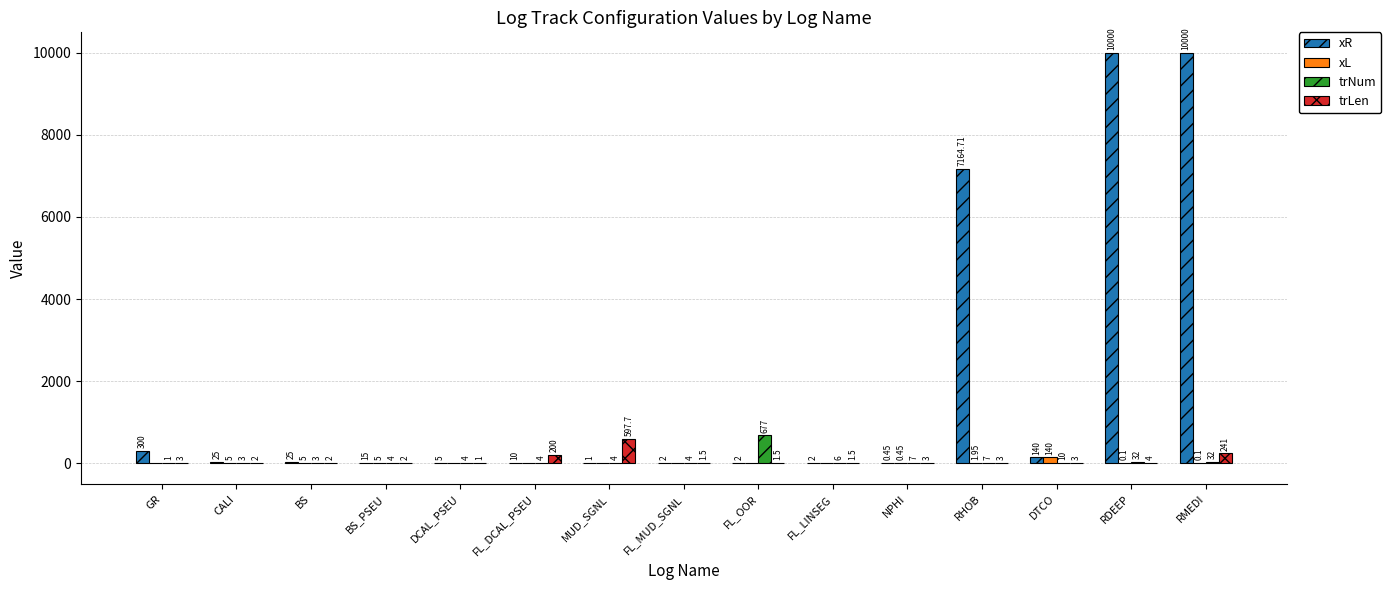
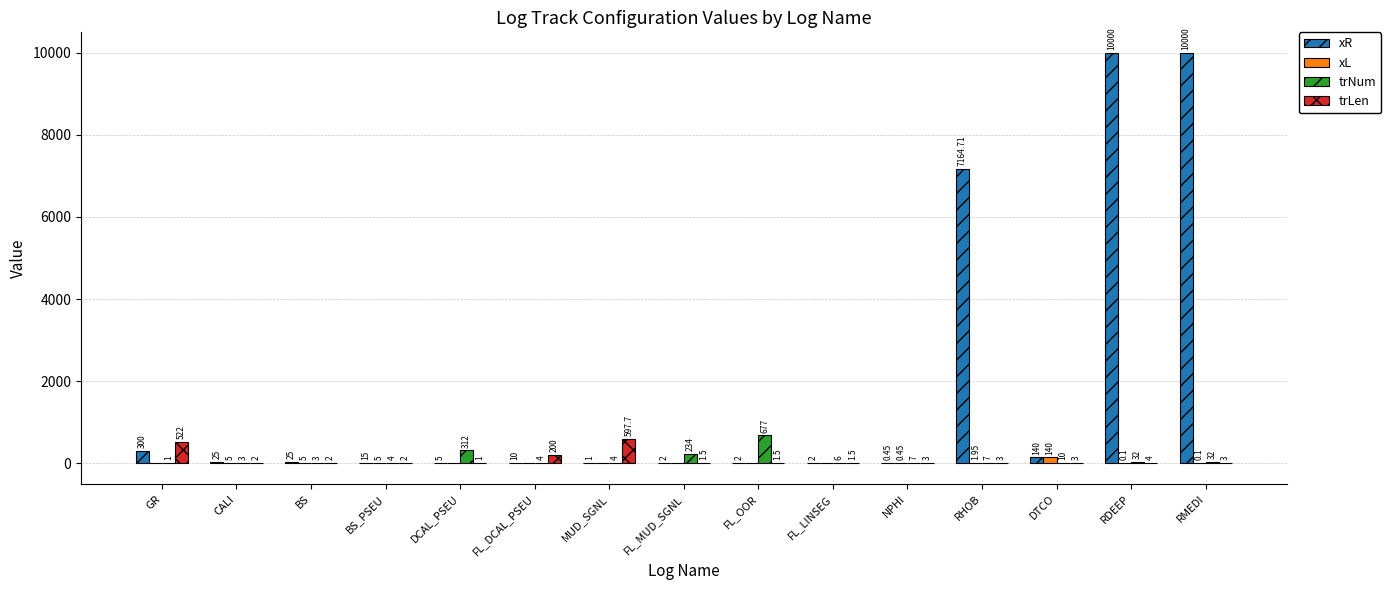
  {
    "xR": {
      "GR": 300,
      "CALI": 25,
      "BS": 25,
      "BS_PSEU": 15,
      "DCAL_PSEU": 5,
      "FL_DCAL_PSEU": 10,
      "MUD_SGNL": 1,
      "FL_MUD_SGNL": 2,
      "FL_OOR": 2,
      "FL_LINSEG": 2,
      "NPHI": 0.45,
      "RHOB": 7164.71,
      "DTCO": 140,
      "RDEEP": 10000,
      "RMEDI": 10000
    },
    "xL": {
      "CALI": 5,
      "BS": 5,
      "BS_PSEU": 5,
      "NPHI": 0.45,
      "RHOB": 1.95,
      "DTCO": 140,
      "RDEEP": 0.1,
      "RMEDI": 0.1
    },
    "trNum": {
      "GR": 1,
      "CALI": 3,
      "BS": 3,
      "BS_PSEU": 4,
-     "DCAL_PSEU": 4,
+     "DCAL_PSEU": 312,
      "FL_DCAL_PSEU": 4,
      "MUD_SGNL": 4,
-     "FL_MUD_SGNL": 4,
+     "FL_MUD_SGNL": 234,
      "FL_OOR": 677,
      "FL_LINSEG": 6,
      "NPHI": 7,
      "RHOB": 7,
      "DTCO": 10,
      "RDEEP": 32,
      "RMEDI": 32
    },
    "trLen": {
-     "GR": 3,
+     "GR": 522,
      "CALI": 2,
      "BS": 2,
      "BS_PSEU": 2,
      "DCAL_PSEU": 1,
      "FL_DCAL_PSEU": 200,
      "MUD_SGNL": 597.7,
      "FL_MUD_SGNL": 1.5,
      "FL_OOR": 1.5,
      "FL_LINSEG": 1.5,
      "NPHI": 3,
      "RHOB": 3,
      "DTCO": 3,
      "RDEEP": 4,
-     "RMEDI": 241
+     "RMEDI": 3
    }
  }
